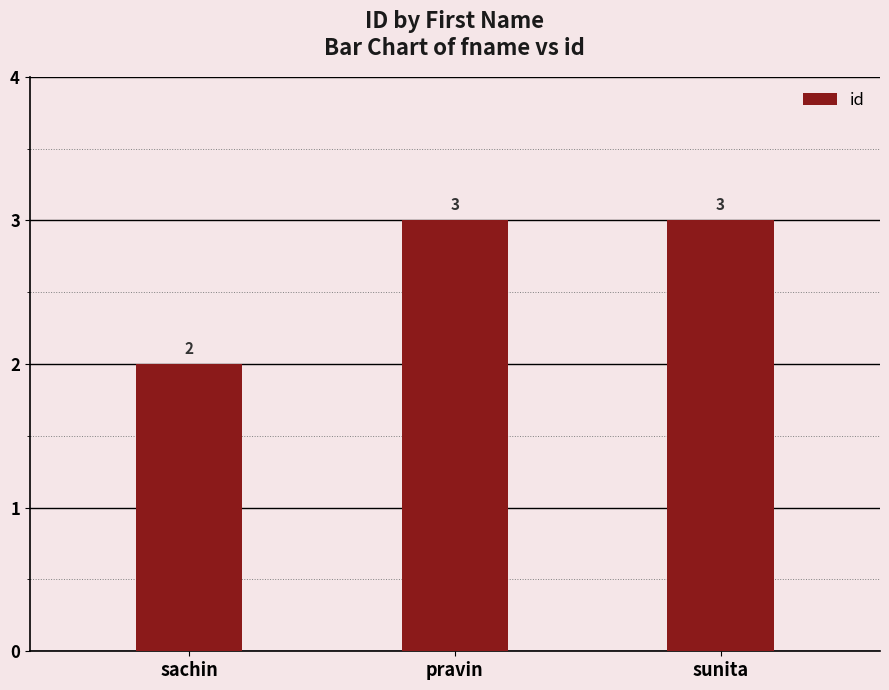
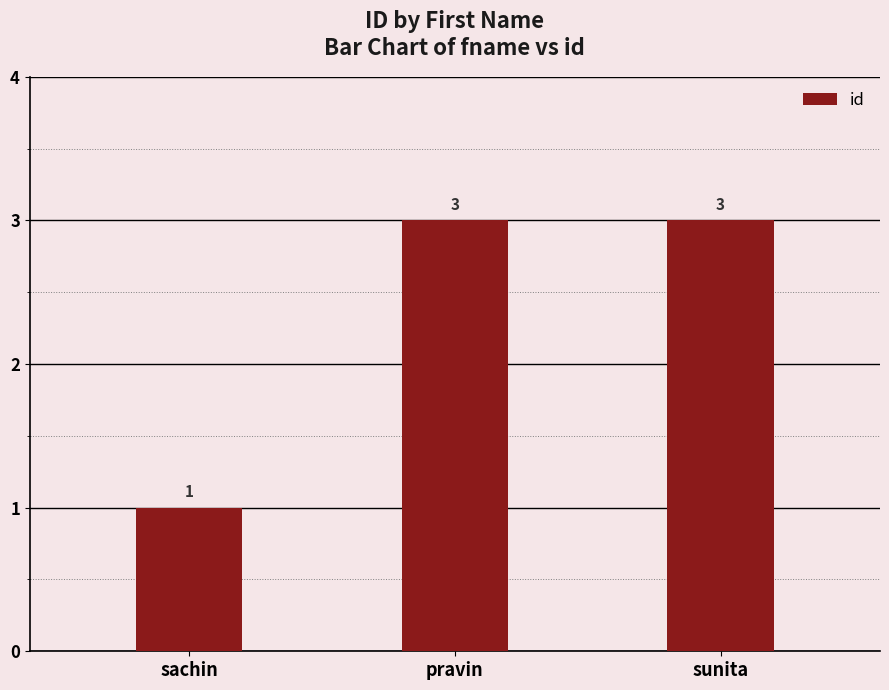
  {
-   "sachin": 2,
+   "sachin": 1,
    "pravin": 3,
    "sunita": 3
  }
